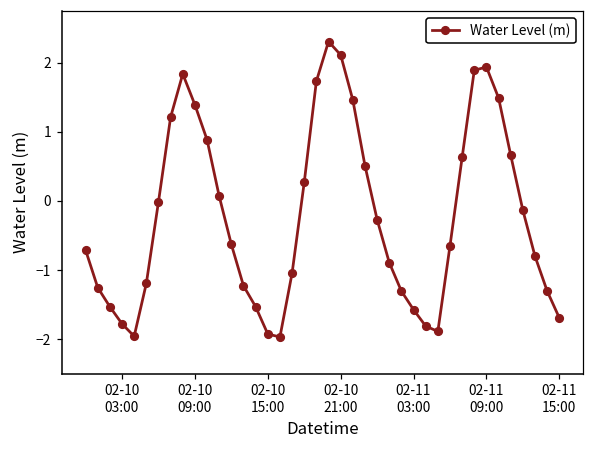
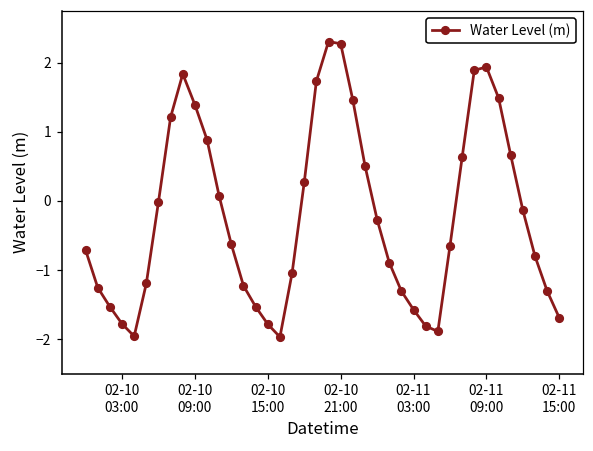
  {
    "02-10 03:00": -1.8,
    "02-10 09:00": 1.4,
-   "02-10 15:00": -1.9,
-   "02-10 21:00": 2.1,
+   "02-10 15:00": -1.8,
+   "02-10 21:00": 2.3,
    "02-11 03:00": -1.6,
    "02-11 09:00": 1.9,
    "02-11 15:00": -1.7
  }
